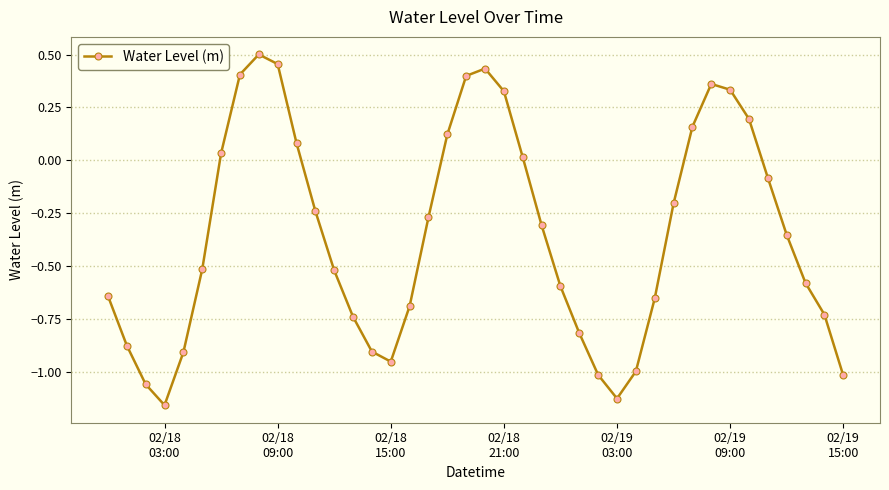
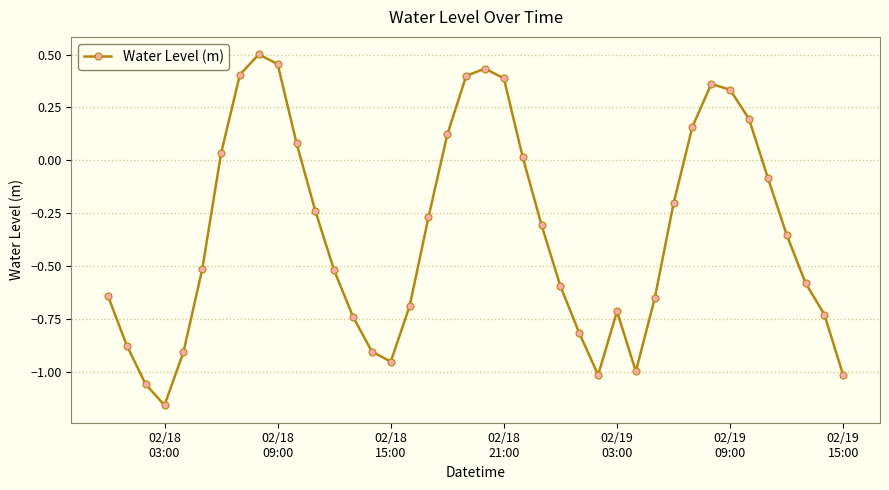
  {
    "02/18 03:00": -1.16,
    "02/18 09:00": 0.46,
    "02/18 15:00": -0.95,
-   "02/18 21:00": 0.33,
-   "02/19 03:00": -1.12,
+   "02/18 21:00": 0.39,
+   "02/19 03:00": -0.71,
    "02/19 09:00": 0.33,
    "02/19 15:00": -1.01
  }
